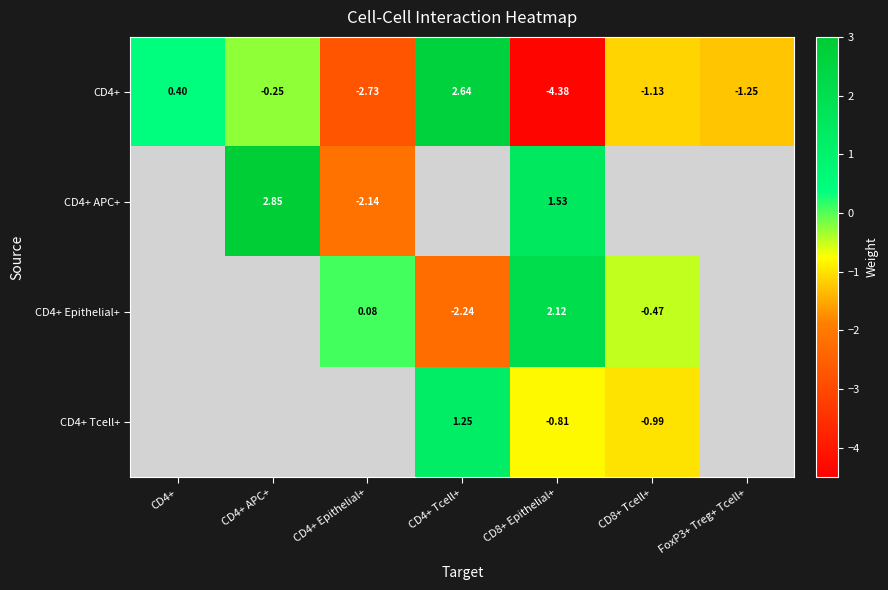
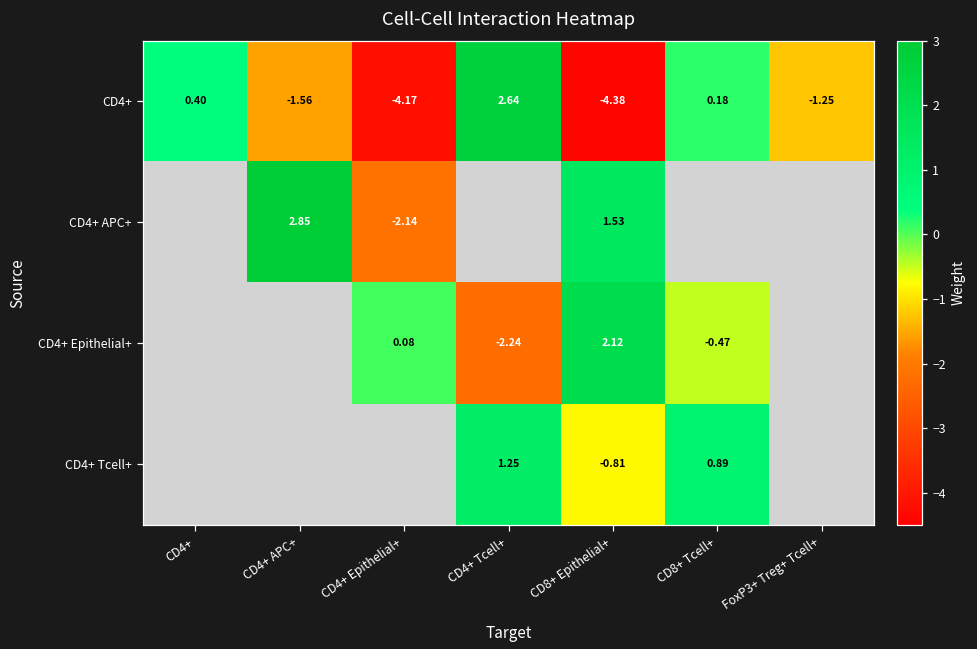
  {
    "CD4+": {
      "CD4+": 0.40,
-     "CD4+ APC+": -0.25,
-     "CD4+ Epithelial+": -2.73,
+     "CD4+ APC+": -1.56,
+     "CD4+ Epithelial+": -4.17,
      "CD4+ Tcell+": 2.64,
      "CD8+ Epithelial+": -4.38,
-     "CD8+ Tcell+": -1.13,
+     "CD8+ Tcell+": 0.18,
      "FoxP3+ Treg+ Tcell+": -1.25
    },
    "CD4+ APC+": {
      "CD4+ APC+": 2.85,
      "CD4+ Epithelial+": -2.14,
      "CD8+ Epithelial+": 1.53
    },
    "CD4+ Epithelial+": {
      "CD4+ Epithelial+": 0.08,
      "CD4+ Tcell+": -2.24,
      "CD8+ Epithelial+": 2.12,
      "CD8+ Tcell+": -0.47
    },
    "CD4+ Tcell+": {
      "CD4+ Tcell+": 1.25,
      "CD8+ Epithelial+": -0.81,
-     "CD8+ Tcell+": -0.99
+     "CD8+ Tcell+": 0.89
    }
  }
